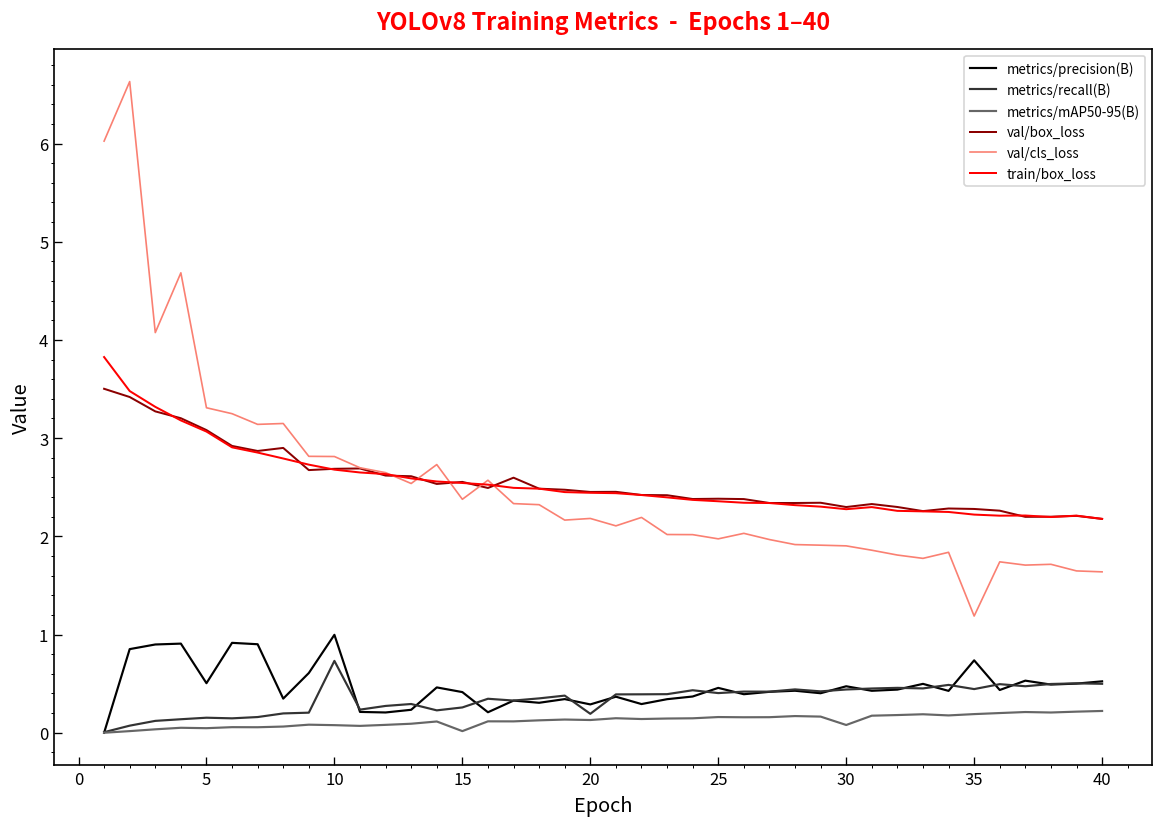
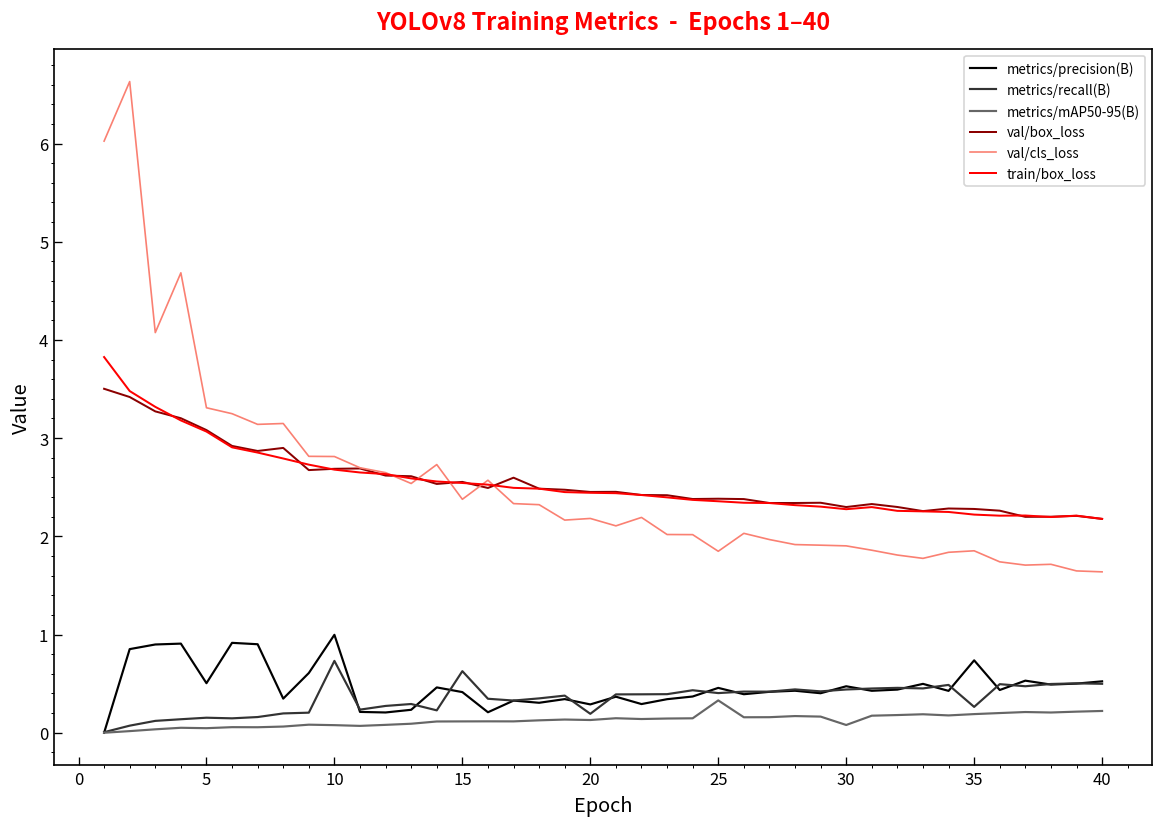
  {
    "metrics/precision(B)": {
      "5": 0.5,
      "10": 1.0,
      "15": 0.4,
      "20": 0.3,
      "25": 0.5,
      "30": 0.5,
      "35": 0.7
    },
    "metrics/recall(B)": {
      "5": 0.2,
      "10": 0.7,
-     "15": 0.3,
+     "15": 0.6,
      "20": 0.2,
      "25": 0.4,
      "30": 0.4,
-     "35": 0.4
+     "35": 0.3
    },
    "metrics/mAP50-95(B)": {
      "5": 0.0,
      "10": 0.1,
-     "15": 0.0,
+     "15": 0.1,
      "20": 0.1,
-     "25": 0.2,
+     "25": 0.3,
      "30": 0.1,
      "35": 0.2,
      "40": 0.2
    },
    "val/box_loss": {
      "35": 2.3
    },
    "val/cls_loss": {
      "5": 3.3,
      "10": 2.8,
      "15": 2.4,
      "20": 2.2,
-     "25": 2.0,
+     "25": 1.8,
      "30": 1.9,
-     "35": 1.2,
+     "35": 1.9,
      "40": 1.6
    },
    "train/box_loss": {
      "35": 2.2
    }
  }
